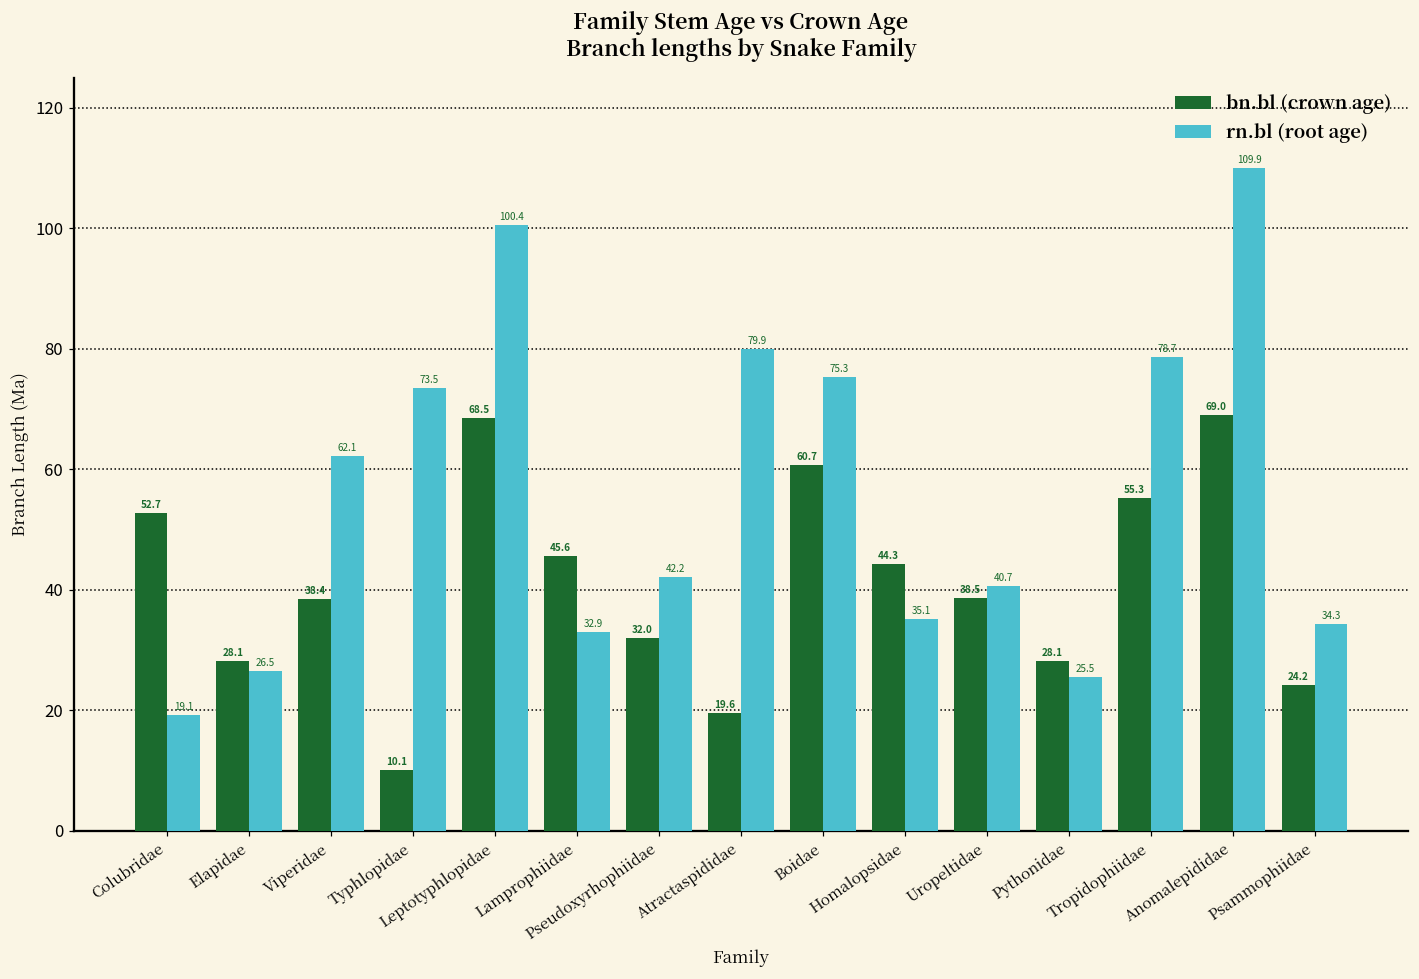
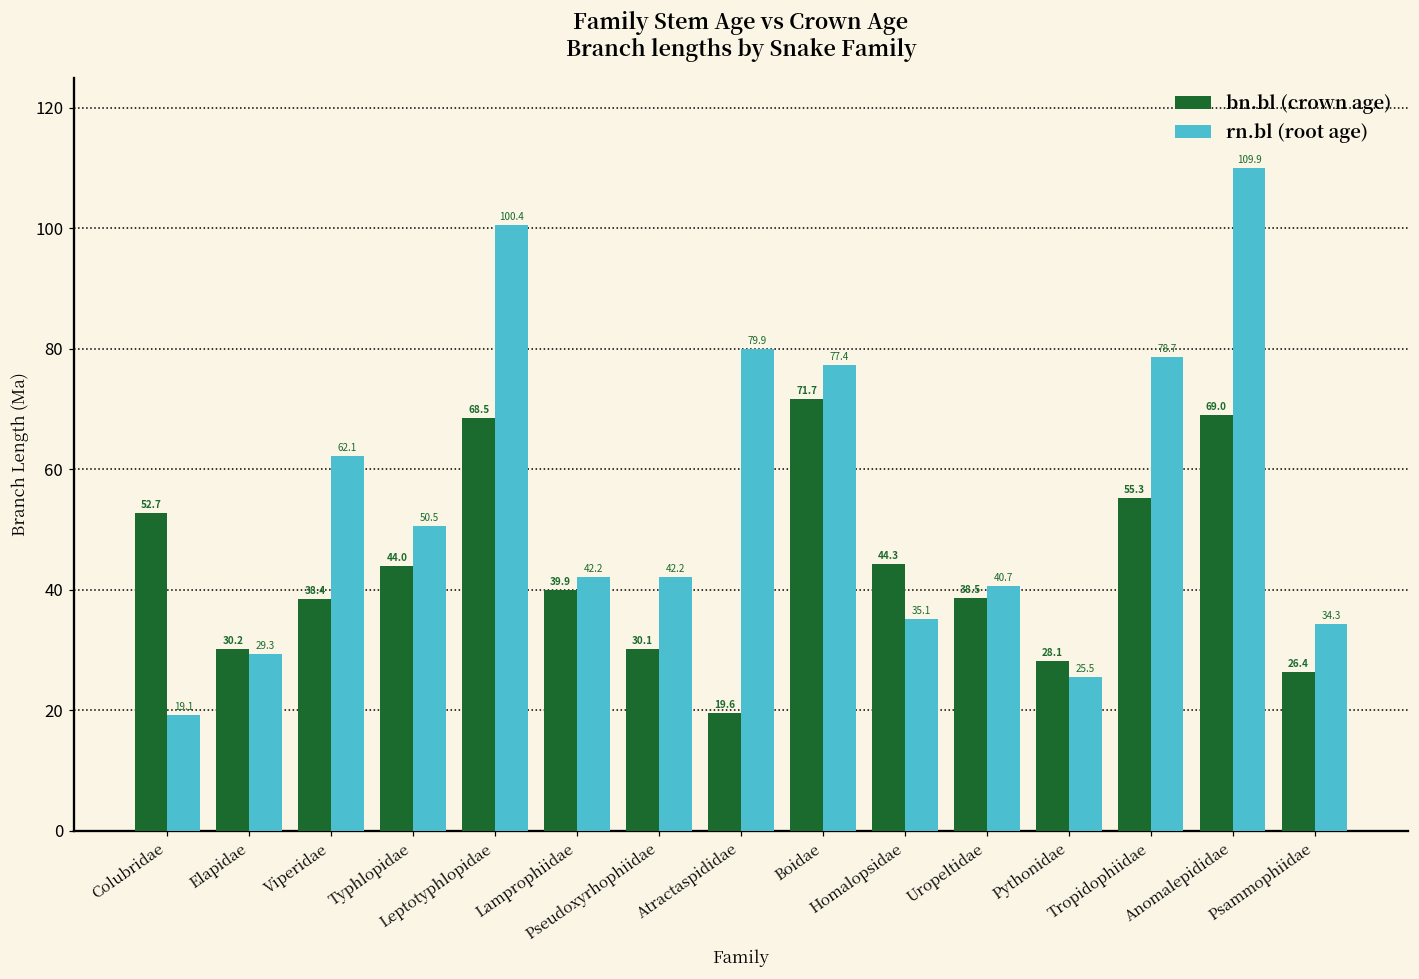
  {
    "bn.bl (crown age)": {
      "Colubridae": 52.7,
-     "Elapidae": 28.1,
+     "Elapidae": 30.2,
      "Viperidae": 38.4,
-     "Typhlopidae": 10.1,
+     "Typhlopidae": 44.0,
      "Leptotyphlopidae": 68.5,
-     "Lamprophiidae": 45.6,
-     "Pseudoxyrhophiidae": 32.0,
+     "Lamprophiidae": 39.9,
+     "Pseudoxyrhophiidae": 30.1,
      "Atractaspididae": 19.6,
-     "Boidae": 60.7,
+     "Boidae": 71.7,
      "Homalopsidae": 44.3,
      "Uropeltidae": 38.5,
      "Pythonidae": 28.1,
      "Tropidophiidae": 55.3,
      "Anomalepididae": 69.0,
-     "Psammophiidae": 24.2
+     "Psammophiidae": 26.4
    },
    "rn.bl (root age)": {
      "Colubridae": 19.1,
-     "Elapidae": 26.5,
+     "Elapidae": 29.3,
      "Viperidae": 62.1,
-     "Typhlopidae": 73.5,
+     "Typhlopidae": 50.5,
      "Leptotyphlopidae": 100.4,
-     "Lamprophiidae": 32.9,
+     "Lamprophiidae": 42.2,
      "Pseudoxyrhophiidae": 42.2,
      "Atractaspididae": 79.9,
-     "Boidae": 75.3,
+     "Boidae": 77.4,
      "Homalopsidae": 35.1,
      "Uropeltidae": 40.7,
      "Pythonidae": 25.5,
      "Tropidophiidae": 78.7,
      "Anomalepididae": 109.9,
      "Psammophiidae": 34.3
    }
  }
